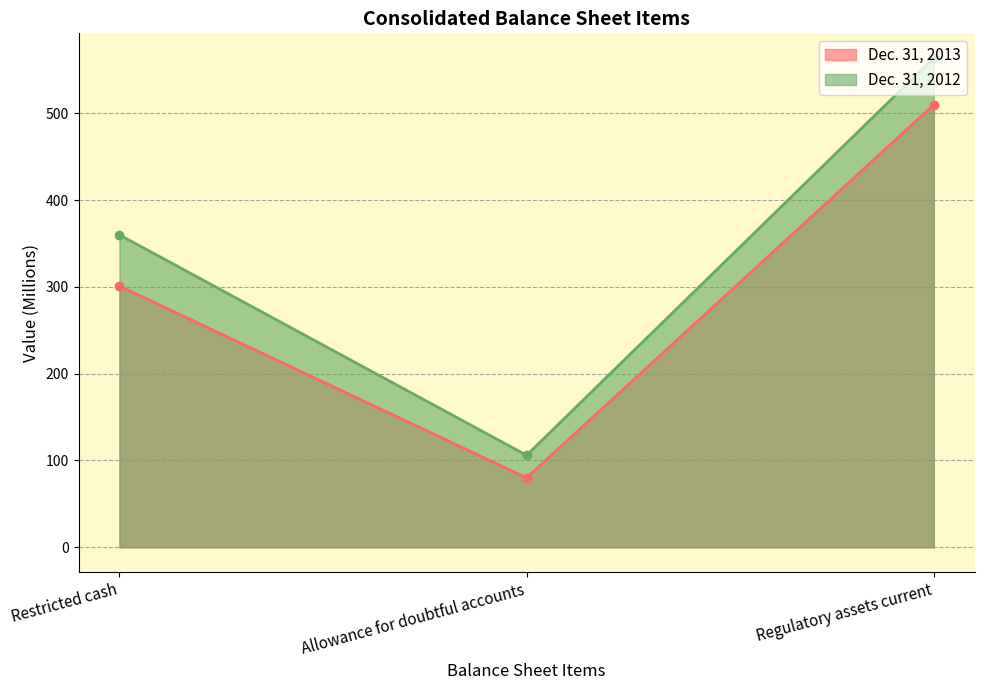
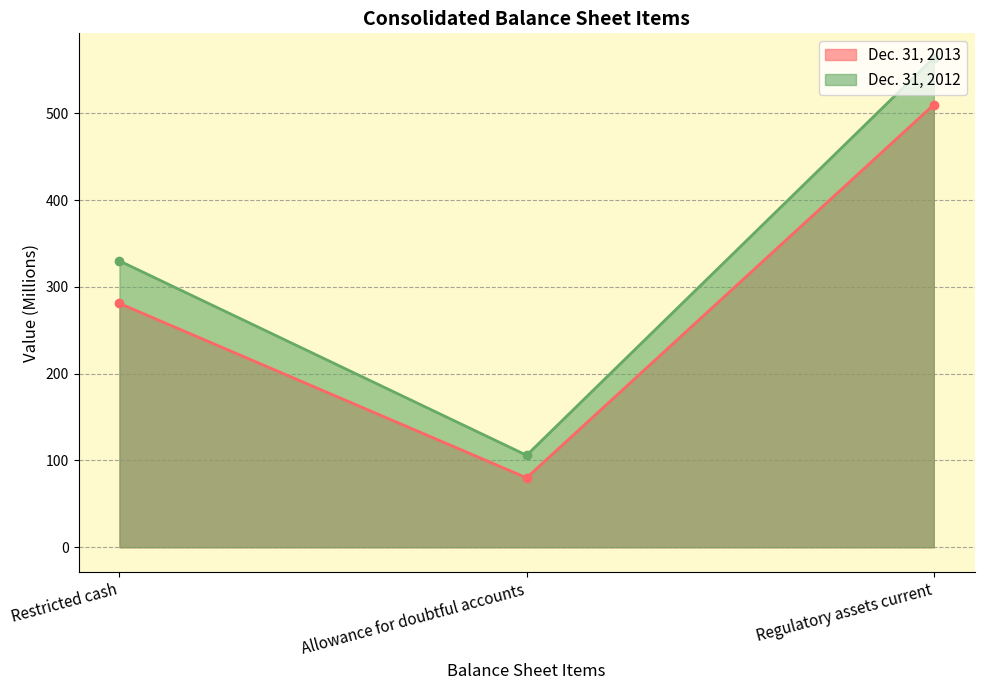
  {
    "Dec. 31, 2013": {
-     "Restricted cash": 300,
+     "Restricted cash": 280,
      "Allowance for doubtful accounts": 80,
      "Regulatory assets current": 510
    },
    "Dec. 31, 2012": {
-     "Restricted cash": 360,
+     "Restricted cash": 330,
      "Allowance for doubtful accounts": 110
    }
  }
